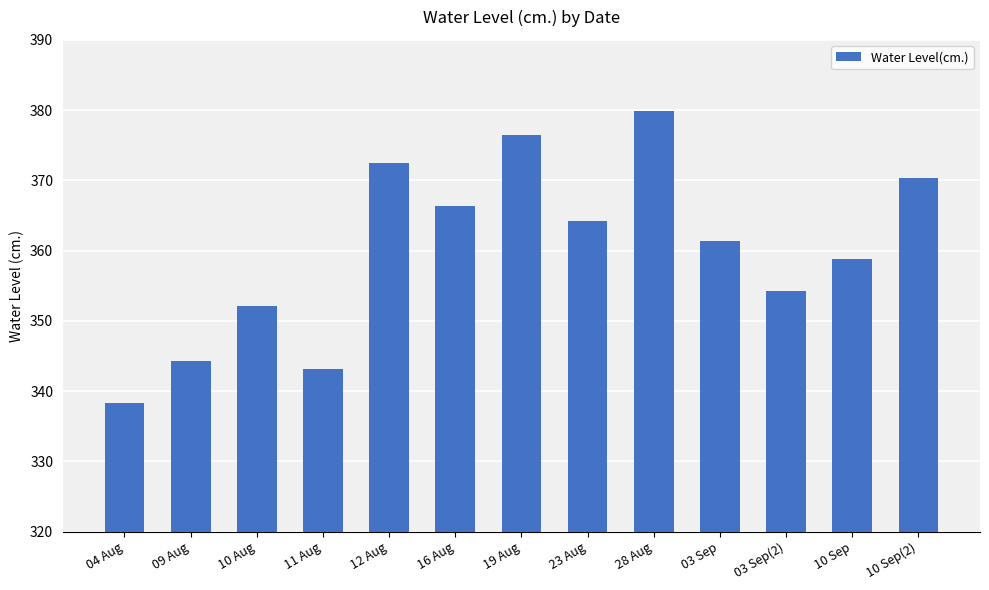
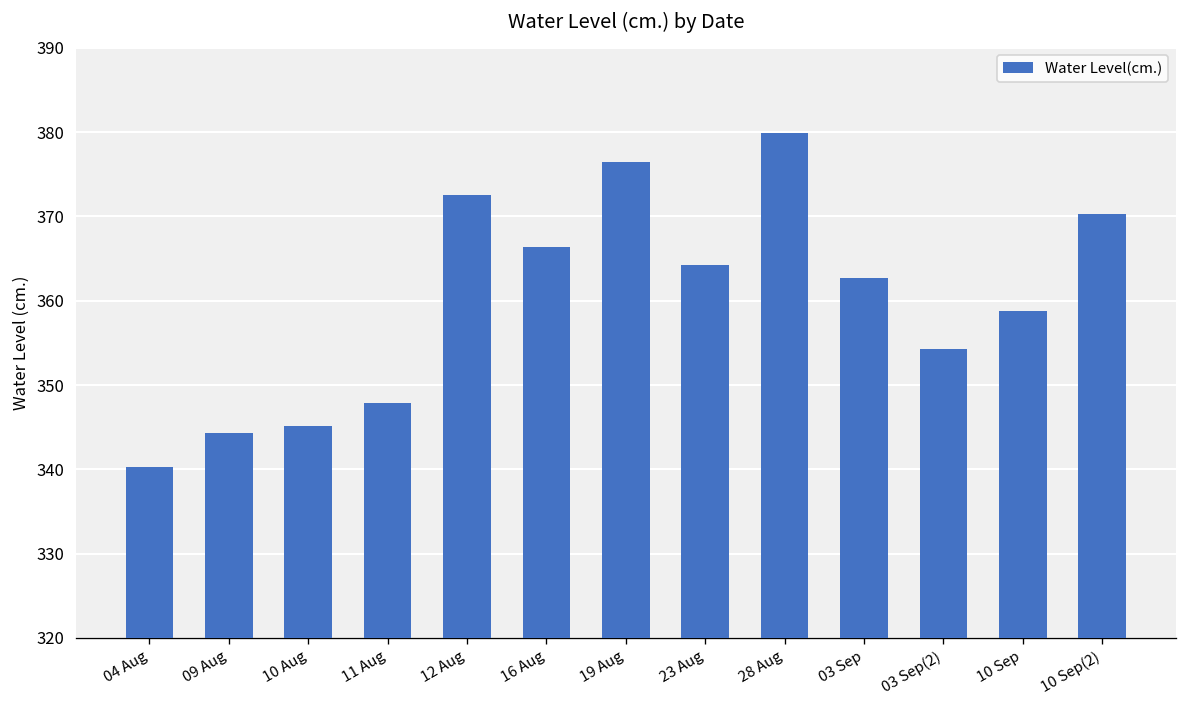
  {
-   "04 Aug": 338,
+   "04 Aug": 340,
    "09 Aug": 344,
-   "10 Aug": 352,
-   "11 Aug": 343,
+   "10 Aug": 345,
+   "11 Aug": 348,
    "12 Aug": 373,
    "16 Aug": 366,
    "19 Aug": 376,
    "23 Aug": 364,
    "28 Aug": 380,
-   "03 Sep": 361,
+   "03 Sep": 363,
    "03 Sep(2)": 354,
    "10 Sep": 359,
    "10 Sep(2)": 370
  }
